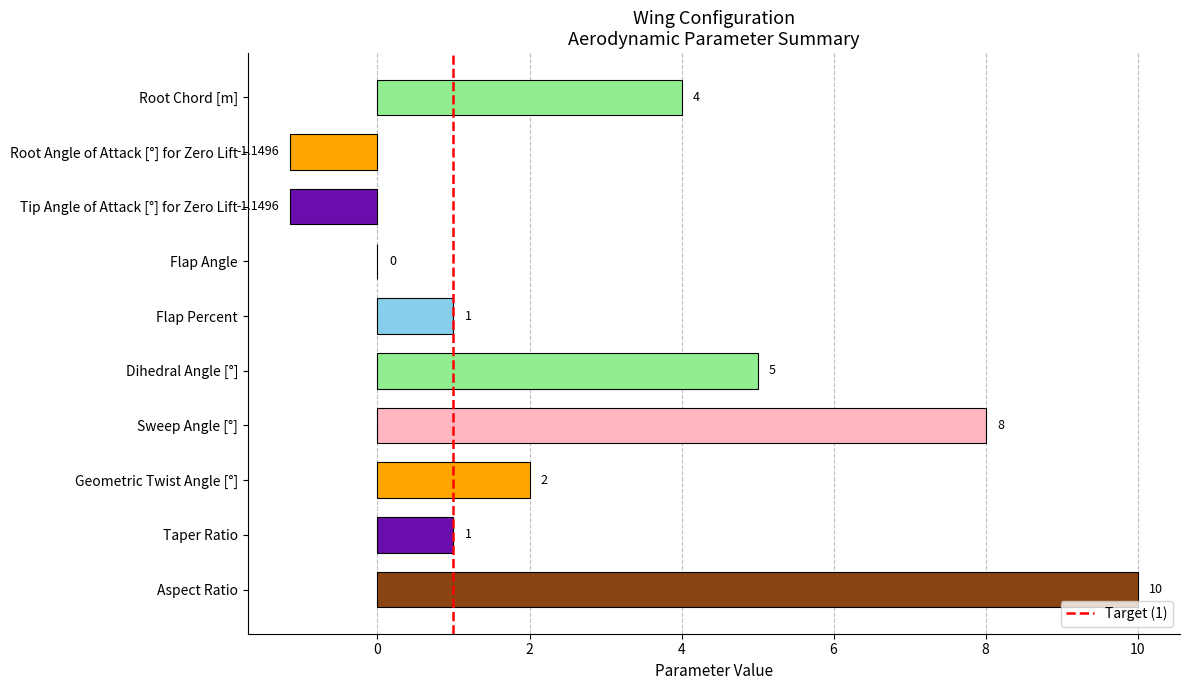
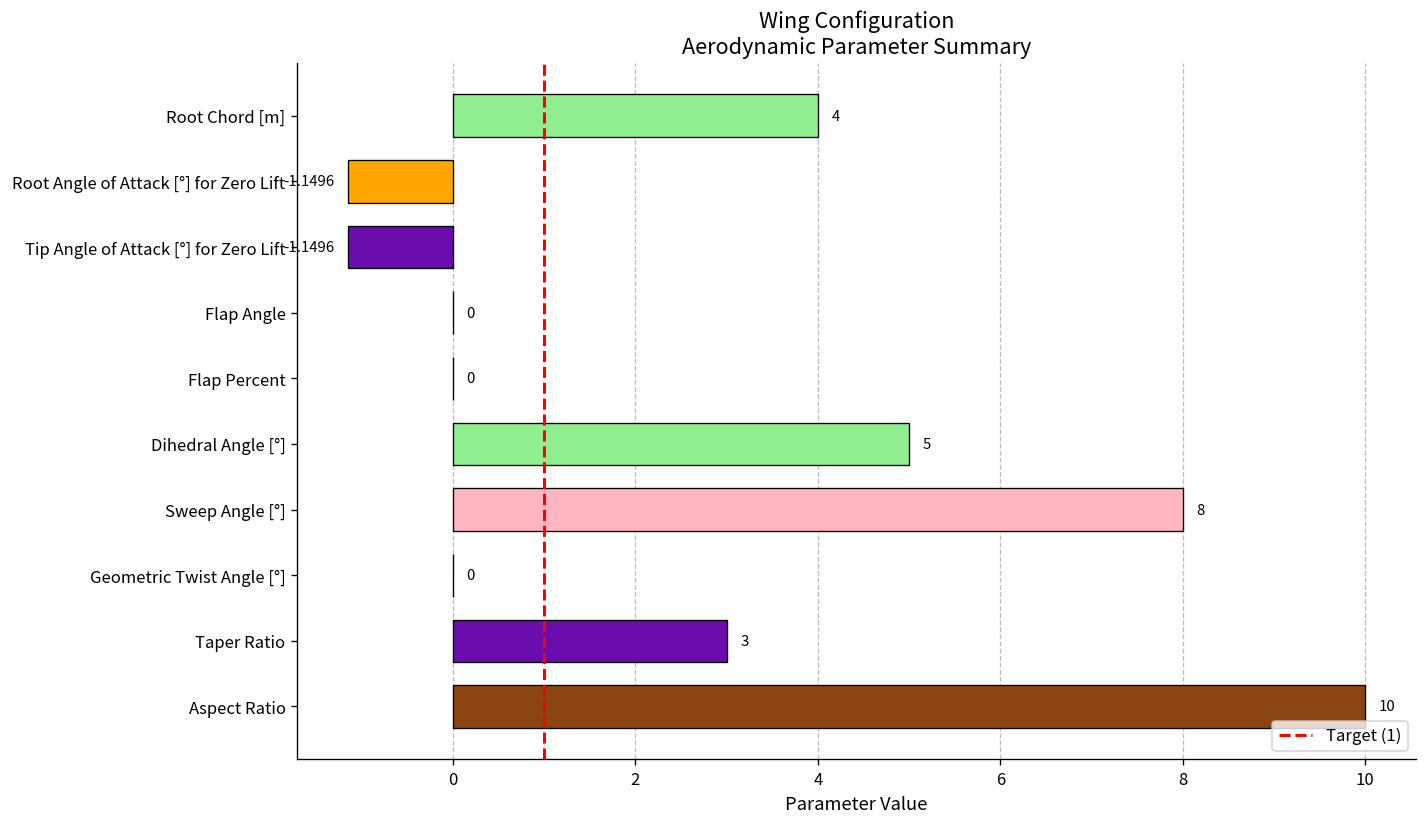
  {
    "Root Chord [m]": 4,
    "Root Angle of Attack [°] for Zero Lift": -1.1496,
    "Tip Angle of Attack [°] for Zero Lift": -1.1496,
    "Flap Angle": 0,
-   "Flap Percent": 1,
+   "Flap Percent": 0,
    "Dihedral Angle [°]": 5,
    "Sweep Angle [°]": 8,
-   "Geometric Twist Angle [°]": 2,
-   "Taper Ratio": 1,
+   "Geometric Twist Angle [°]": 0,
+   "Taper Ratio": 3,
    "Aspect Ratio": 10
  }
